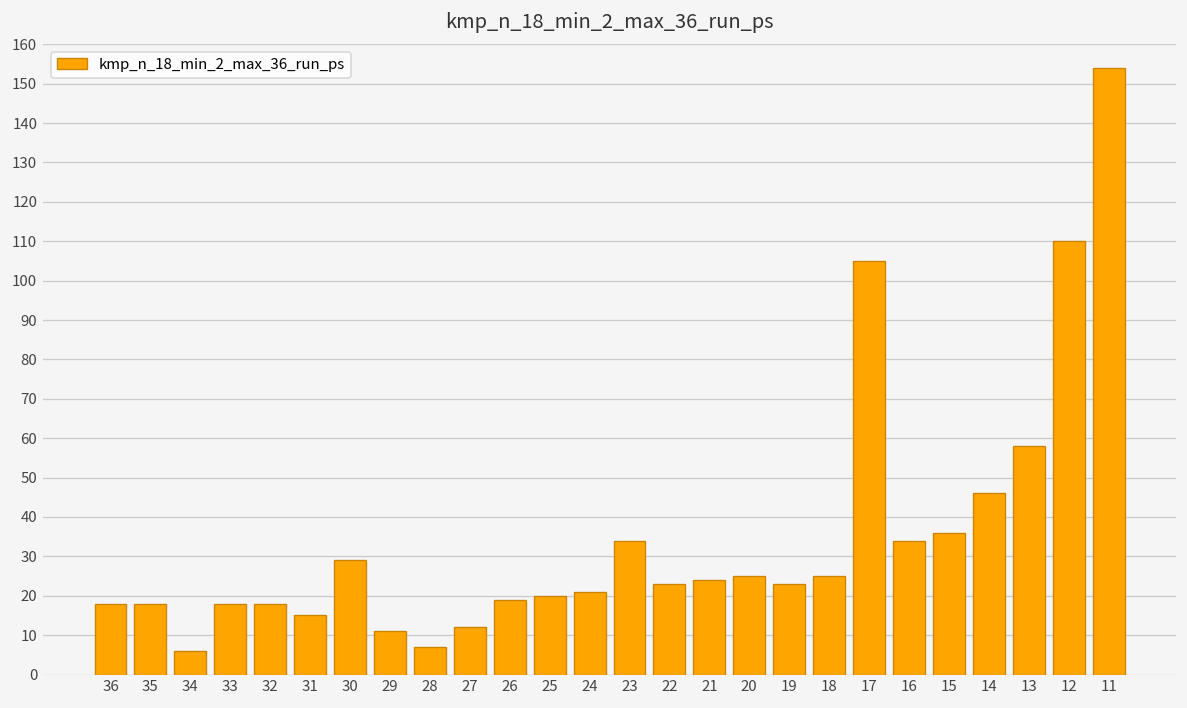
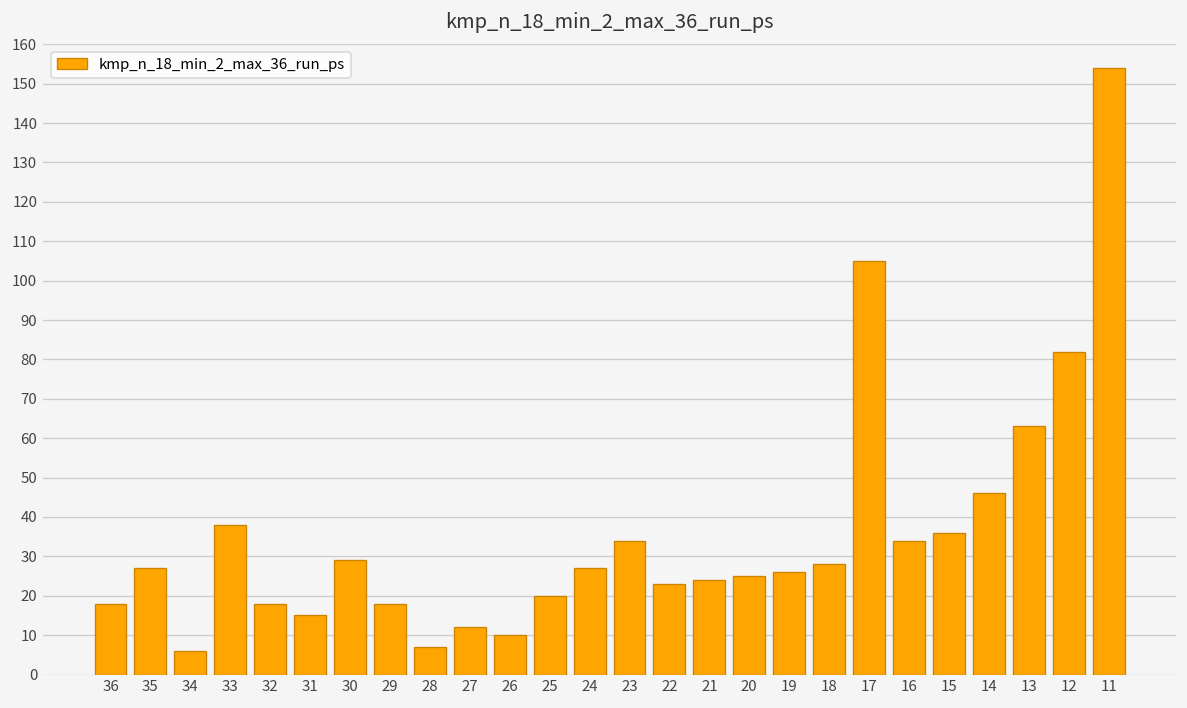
  {
    "36": 18,
-   "35": 18,
+   "35": 27,
    "34": 6,
-   "33": 18,
+   "33": 38,
    "32": 18,
    "31": 15,
    "30": 29,
-   "29": 11,
+   "29": 18,
    "28": 7,
    "27": 12,
-   "26": 19,
+   "26": 10,
    "25": 20,
-   "24": 21,
+   "24": 27,
    "23": 34,
    "22": 23,
    "21": 24,
    "20": 25,
-   "19": 23,
-   "18": 25,
+   "19": 26,
+   "18": 28,
    "17": 105,
    "16": 34,
    "15": 36,
    "14": 46,
-   "13": 58,
-   "12": 110,
+   "13": 63,
+   "12": 82,
    "11": 154
  }
